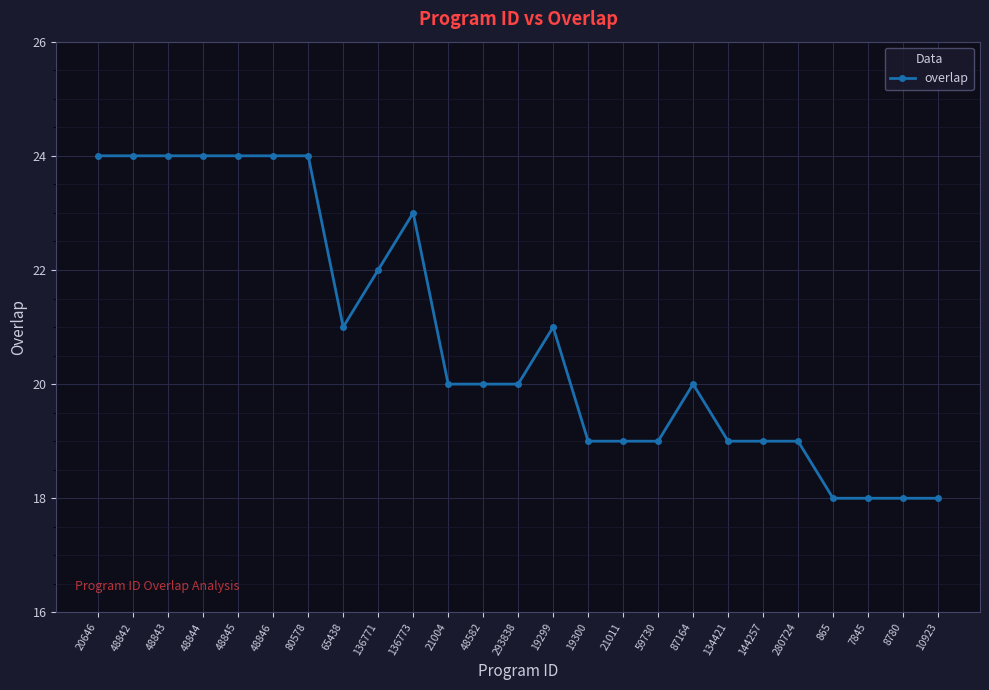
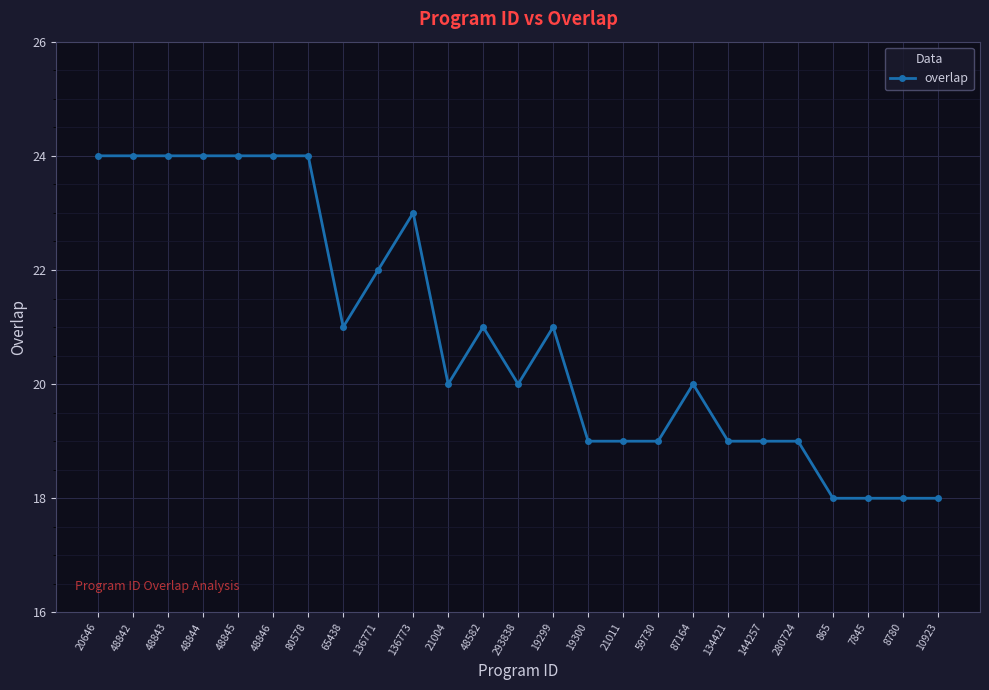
  {
    "20646": 24,
    "48842": 24,
    "48843": 24,
    "48844": 24,
    "48845": 24,
    "48846": 24,
    "80578": 24,
    "65438": 21,
    "136771": 22,
    "136773": 23,
    "21004": 20,
-   "48582": 20,
+   "48582": 21,
    "293838": 20,
    "19299": 21,
    "19300": 19,
    "21011": 19,
    "59730": 19,
    "87164": 20,
    "134421": 19,
    "144257": 19,
    "280724": 19,
    "865": 18,
    "7845": 18,
    "8780": 18,
    "10923": 18
  }
